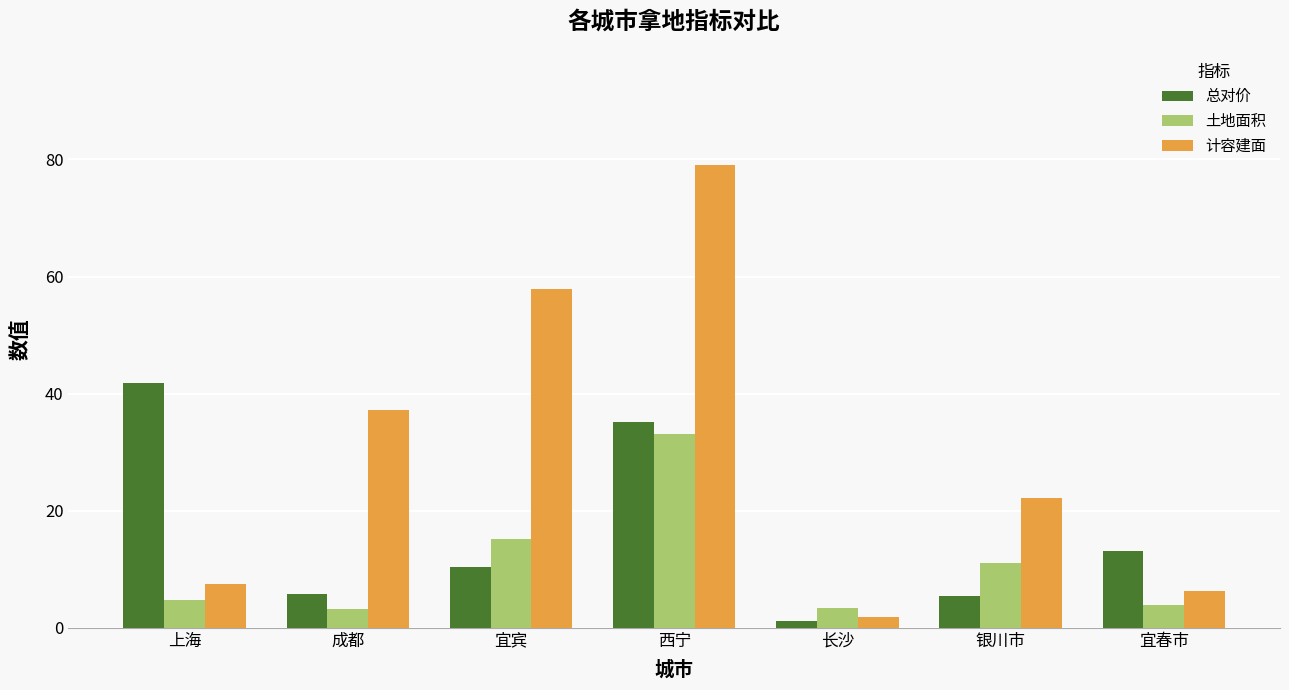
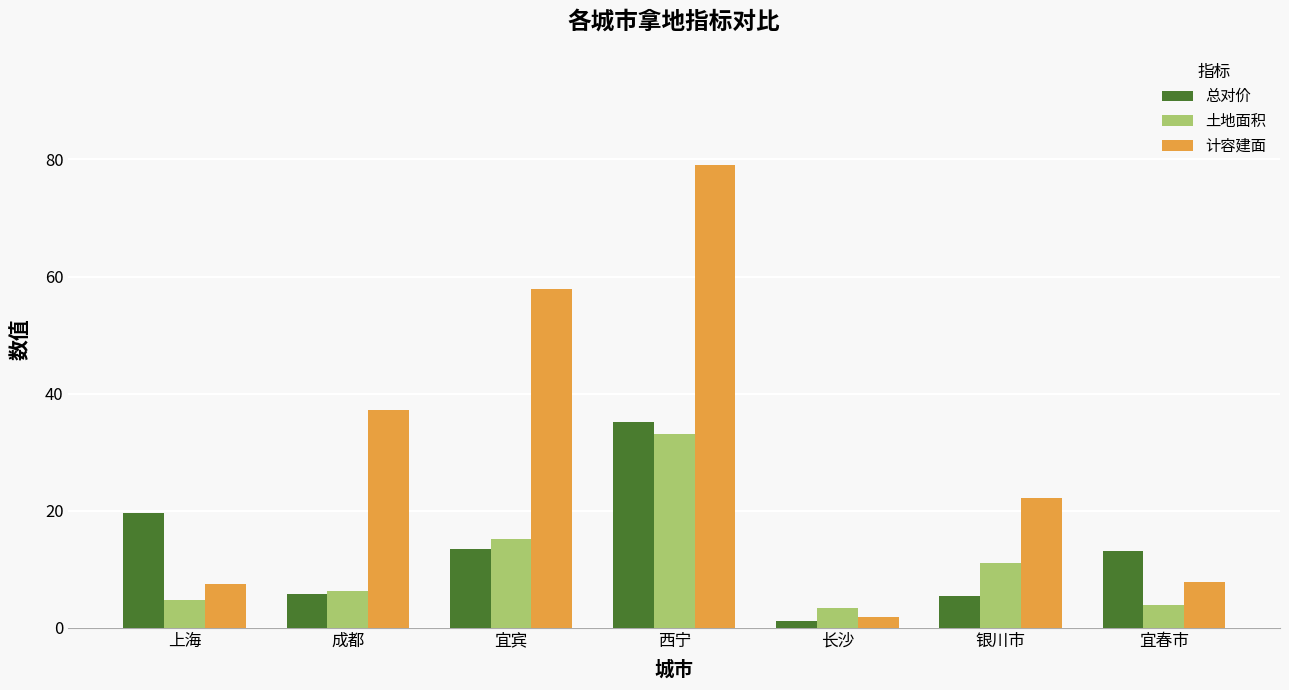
  {
    "总对价": {
-     "上海": 42,
+     "上海": 20,
      "成都": 6,
-     "宜宾": 10,
+     "宜宾": 13,
      "西宁": 35,
      "长沙": 1,
      "银川市": 5,
      "宜春市": 13
    },
    "土地面积": {
      "上海": 5,
-     "成都": 3,
+     "成都": 6,
      "宜宾": 15,
      "西宁": 33,
      "长沙": 3,
      "银川市": 11,
      "宜春市": 4
    },
    "计容建面": {
      "上海": 8,
      "成都": 37,
      "宜宾": 58,
      "西宁": 79,
      "长沙": 2,
      "银川市": 22,
-     "宜春市": 6
+     "宜春市": 8
    }
  }
